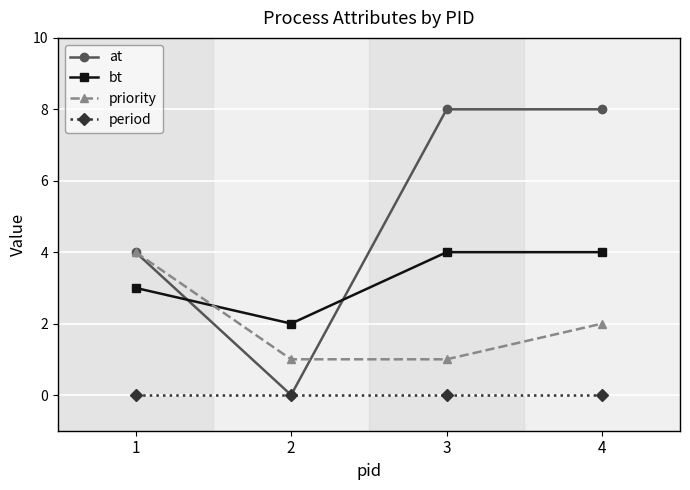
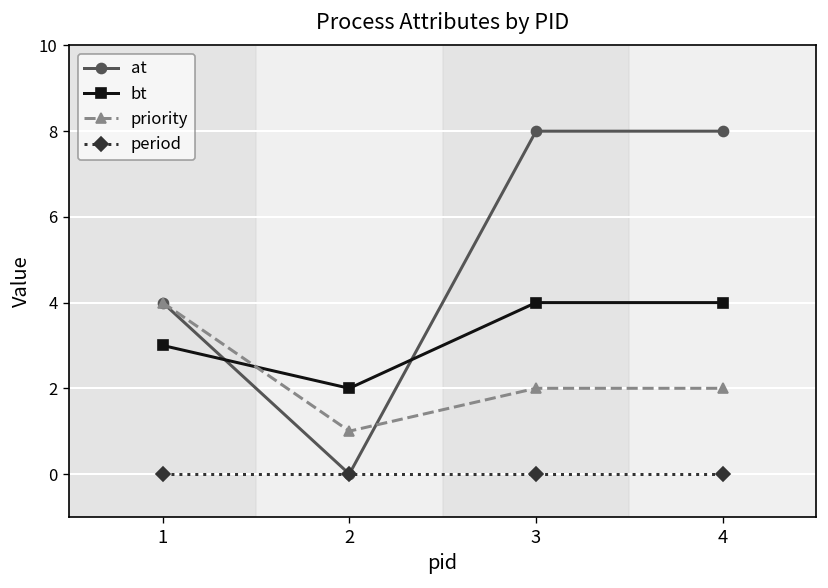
  {
    "priority": {
      "2": 1,
-     "3": 1,
+     "3": 2,
      "4": 2
    }
  }
